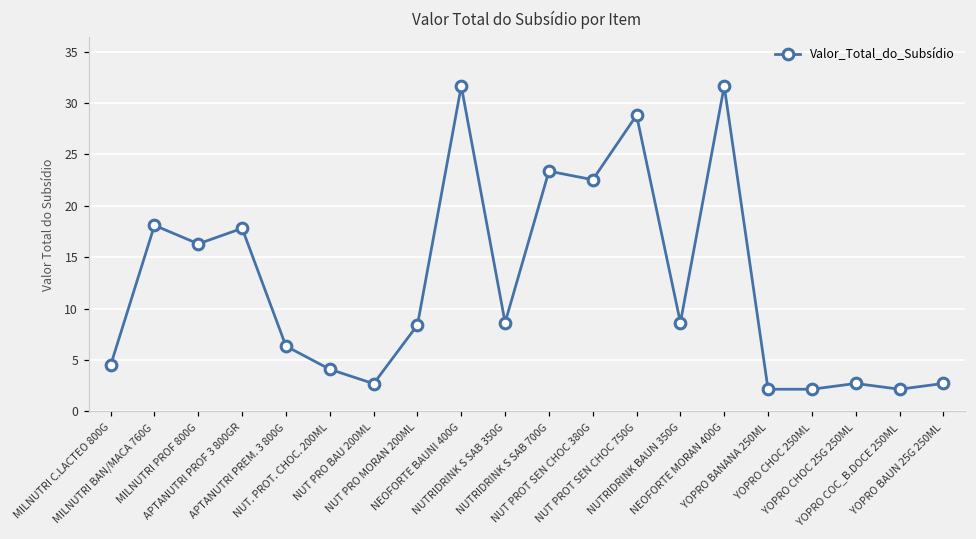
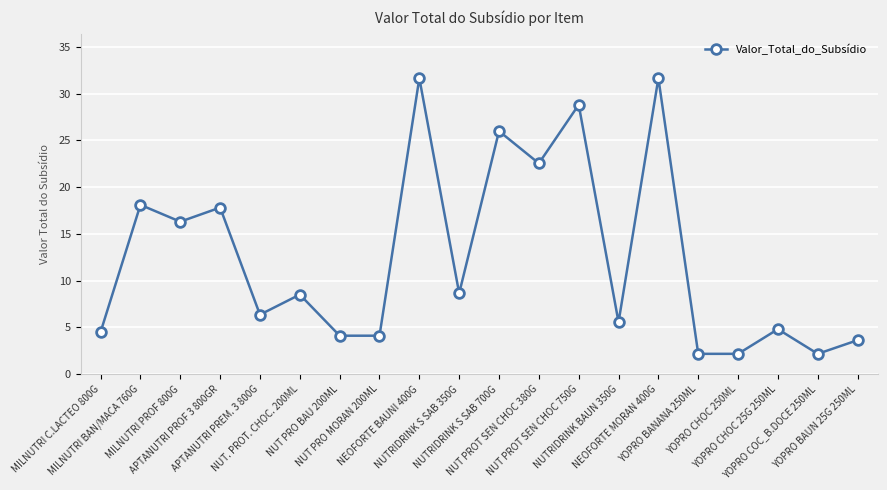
  {
    "MILNUTRI C.LACTEO 800G": 5,
    "MILNUTRI BAN/MACA 760G": 18,
    "MILNUTRI PROF 800G": 16,
    "APTANUTRI PROF 3 800GR": 18,
    "APTANUTRI PREM. 3 800G": 6,
-   "NUT. PROT. CHOC. 200ML": 4,
-   "NUT PRO BAU 200ML": 3,
-   "NUT PRO MORAN 200ML": 8,
+   "NUT. PROT. CHOC. 200ML": 9,
+   "NUT PRO BAU 200ML": 4,
+   "NUT PRO MORAN 200ML": 4,
    "NEOFORTE BAUNI 400G": 32,
    "NUTRIDRINK S SAB 350G": 9,
-   "NUTRIDRINK S SAB 700G": 23,
+   "NUTRIDRINK S SAB 700G": 26,
    "NUT PROT SEN CHOC 380G": 23,
    "NUT PROT SEN CHOC 750G": 29,
-   "NUTRIDRINK BAUN 350G": 9,
+   "NUTRIDRINK BAUN 350G": 6,
    "NEOFORTE MORAN 400G": 32,
    "YOPRO BANANA 250ML": 2,
    "YOPRO CHOC 250ML": 2,
-   "YOPRO CHOC 25G 250ML": 3,
+   "YOPRO CHOC 25G 250ML": 5,
    "YOPRO COC_B.DOCE 250ML": 2,
-   "YOPRO BAUN 25G 250ML": 3
+   "YOPRO BAUN 25G 250ML": 4
  }
